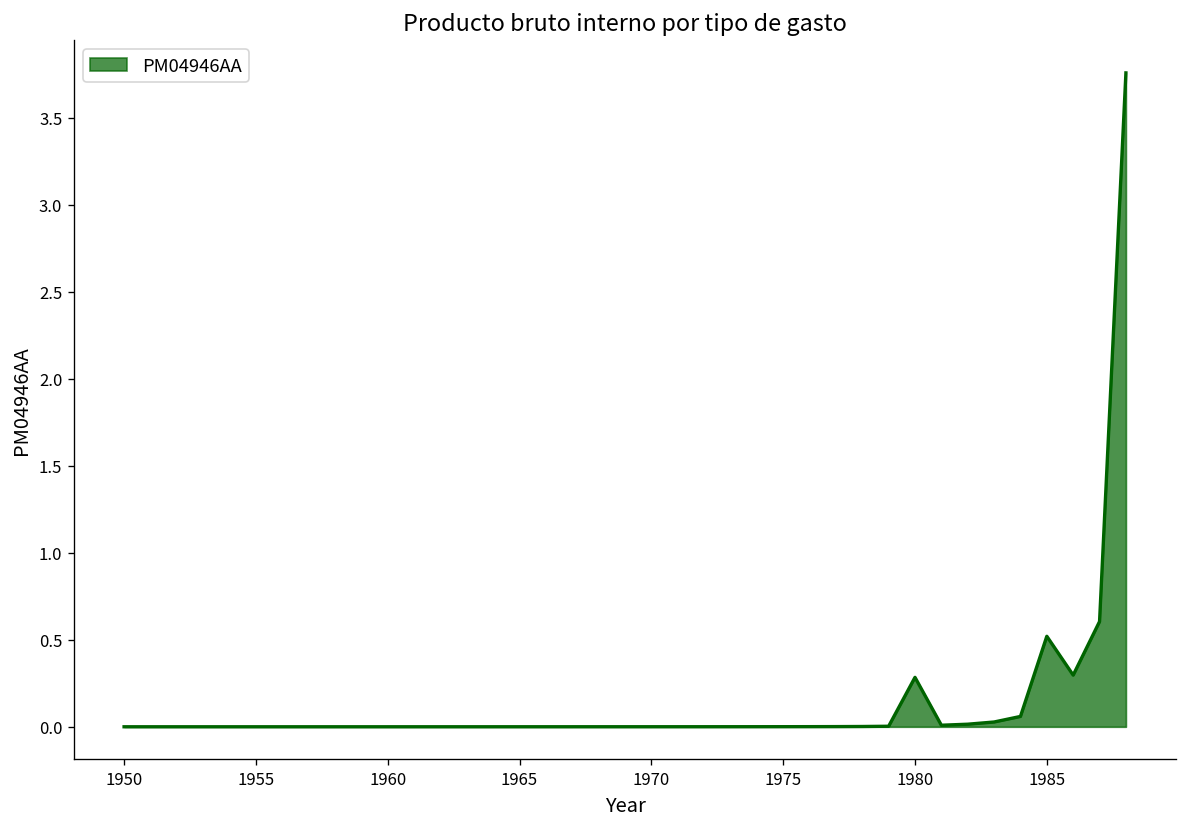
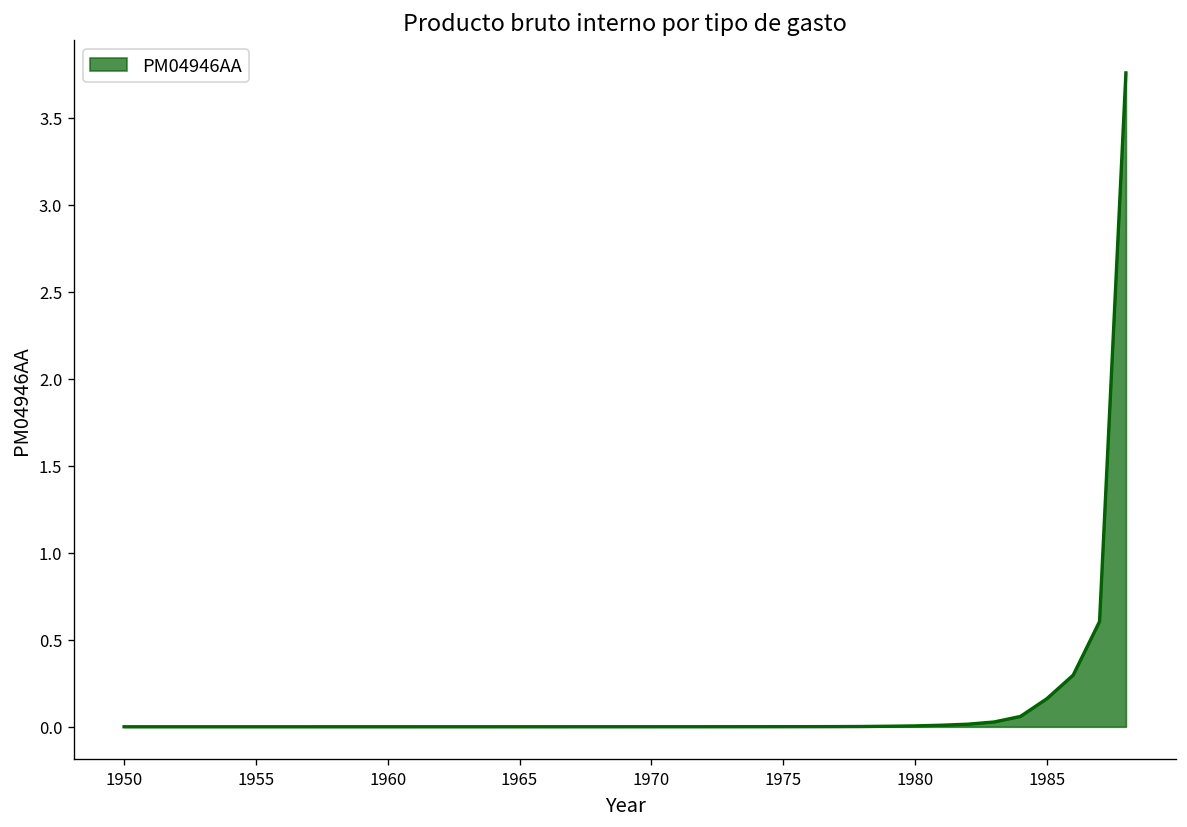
  {
    "1950": 0.00,
    "1955": 0.00,
    "1960": 0.00,
    "1965": 0.00,
    "1970": 0.00,
    "1975": 0.00,
-   "1980": 0.28,
-   "1985": 0.52
+   "1980": 0.01,
+   "1985": 0.16
  }
